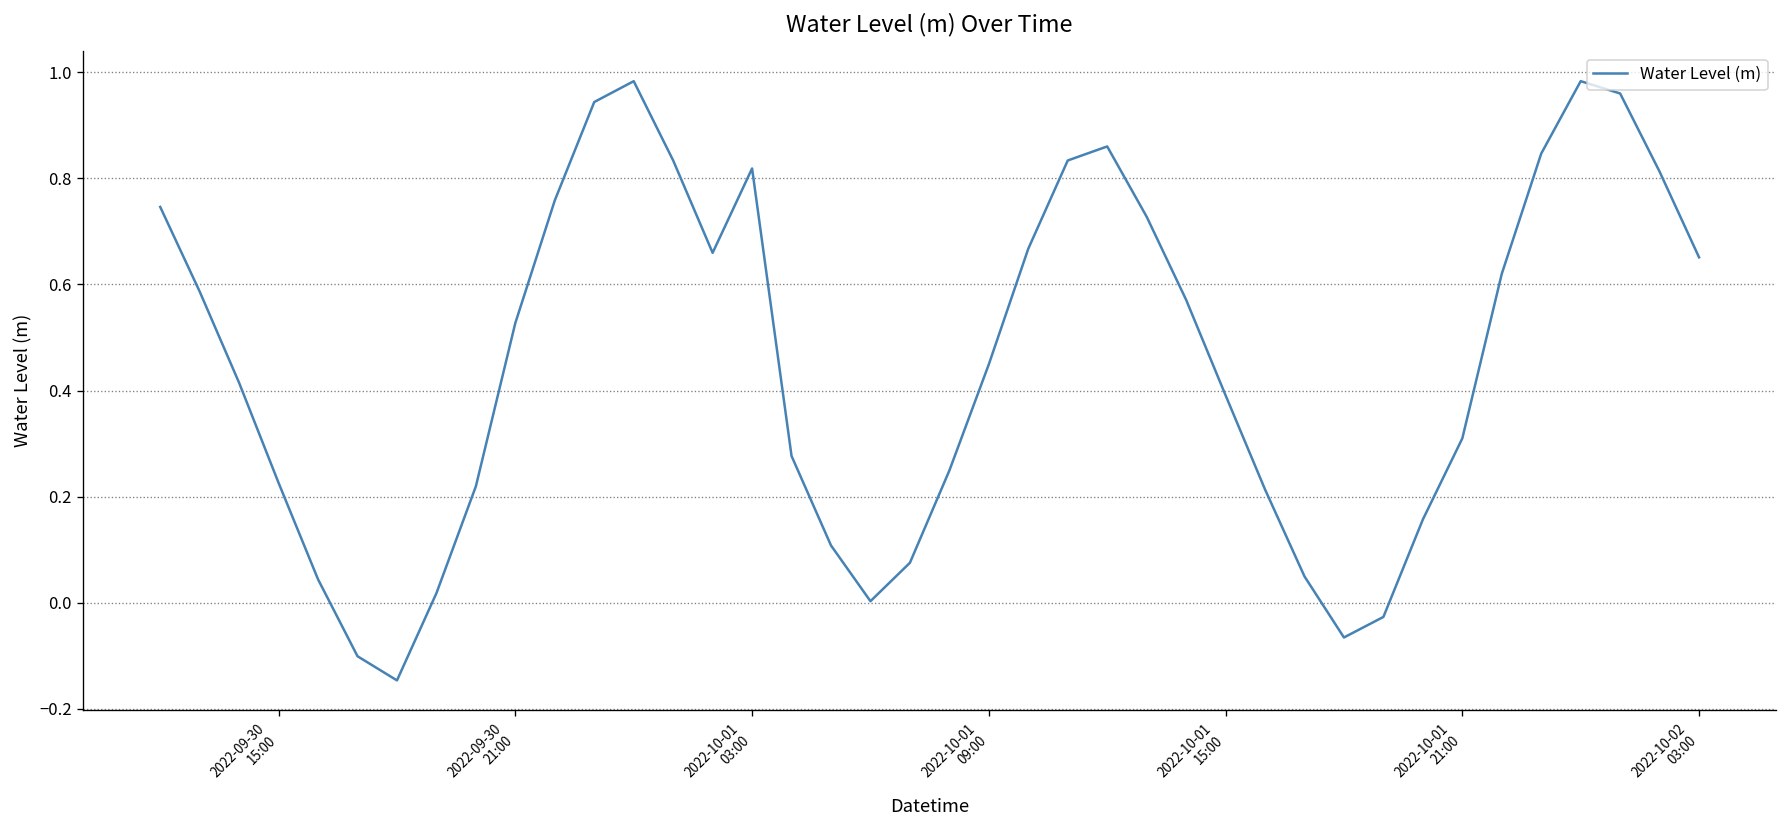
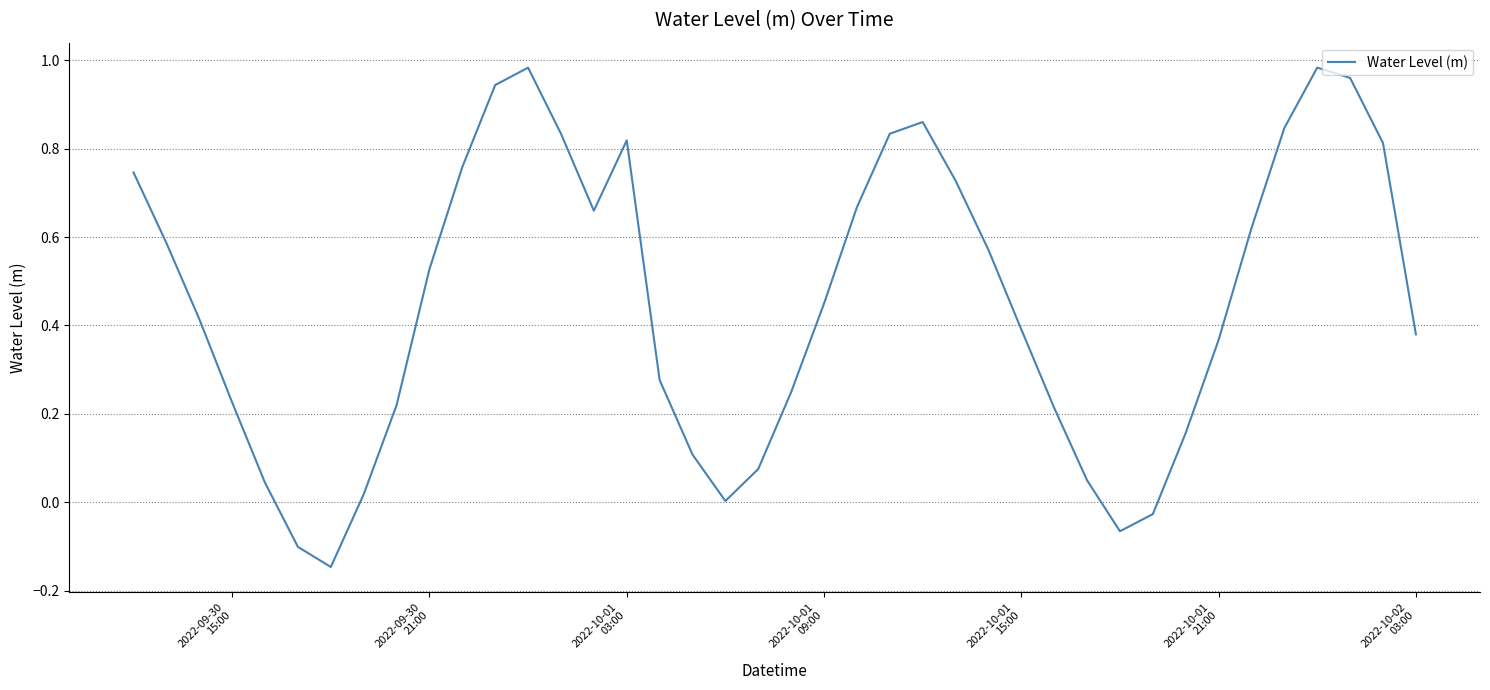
  {
    "2022-09-30 15:00": 0.23,
    "2022-09-30 21:00": 0.53,
    "2022-10-01 03:00": 0.82,
    "2022-10-01 09:00": 0.45,
    "2022-10-01 15:00": 0.39,
-   "2022-10-01 21:00": 0.31,
-   "2022-10-02 03:00": 0.65
+   "2022-10-01 21:00": 0.37,
+   "2022-10-02 03:00": 0.38
  }
